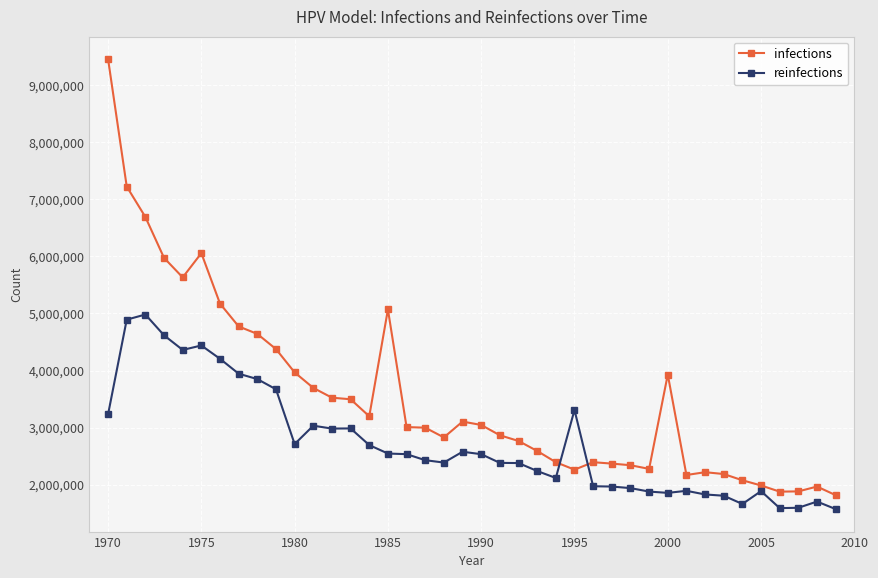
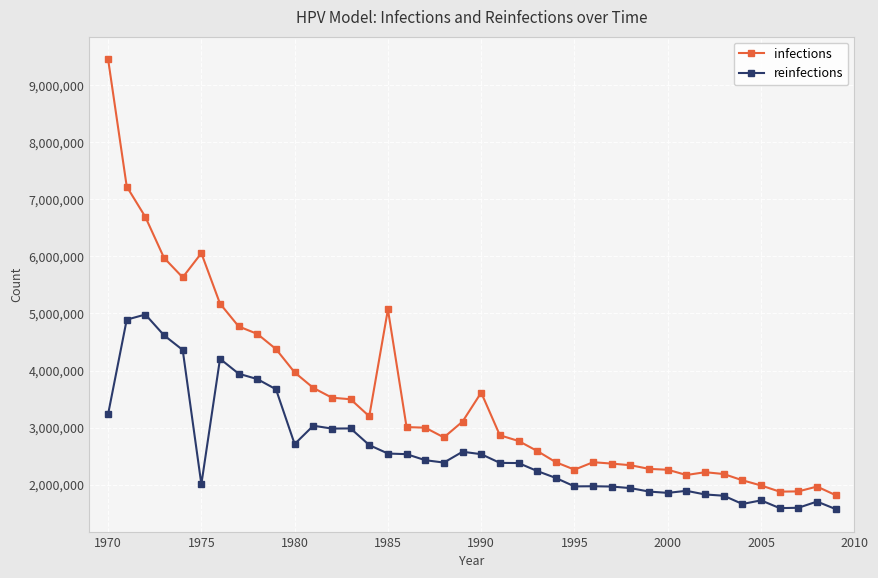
  {
    "infections": {
      "1970": "9,500,000",
      "1975": "6,100,000",
      "1980": "4,000,000",
      "1985": "5,100,000",
-     "1990": "3,000,000",
+     "1990": "3,600,000",
      "1995": "2,300,000",
-     "2000": "3,900,000",
+     "2000": "2,300,000",
      "2005": "2,000,000"
    },
    "reinfections": {
      "1970": "3,200,000",
-     "1975": "4,400,000",
+     "1975": "2,000,000",
      "1980": "2,700,000",
      "1985": "2,500,000",
      "1990": "2,500,000",
-     "1995": "3,300,000",
+     "1995": "2,000,000",
      "2000": "1,900,000",
-     "2005": "1,900,000"
+     "2005": "1,700,000"
    }
  }
